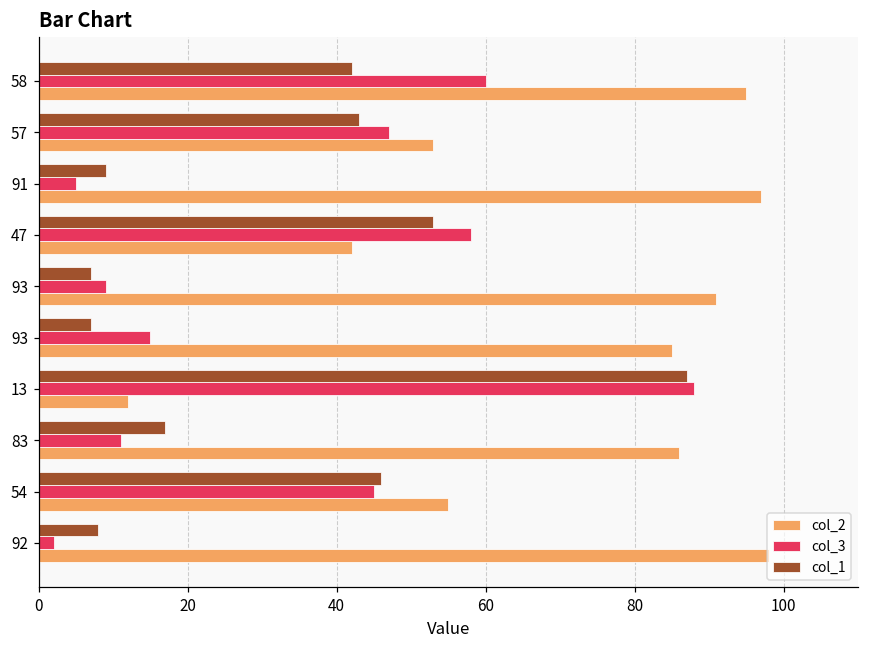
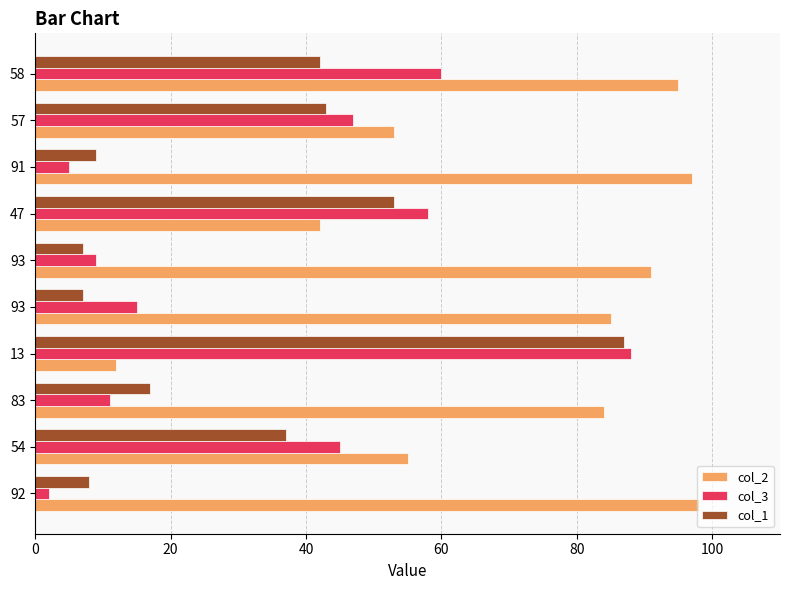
  {
    "col_2": {
      "58": 95,
      "57": 53,
      "91": 97,
      "47": 42,
      "13": 12,
-     "83": 86,
+     "83": 84,
      "54": 55
    },
    "col_3": {
      "58": 60,
      "57": 47,
      "91": 5,
      "47": 58,
      "13": 88,
      "83": 11,
      "54": 45,
      "92": 2
    },
    "col_1": {
      "58": 42,
      "57": 43,
      "91": 9,
      "47": 53,
      "13": 87,
      "83": 17,
-     "54": 46,
+     "54": 37,
      "92": 8
    }
  }
